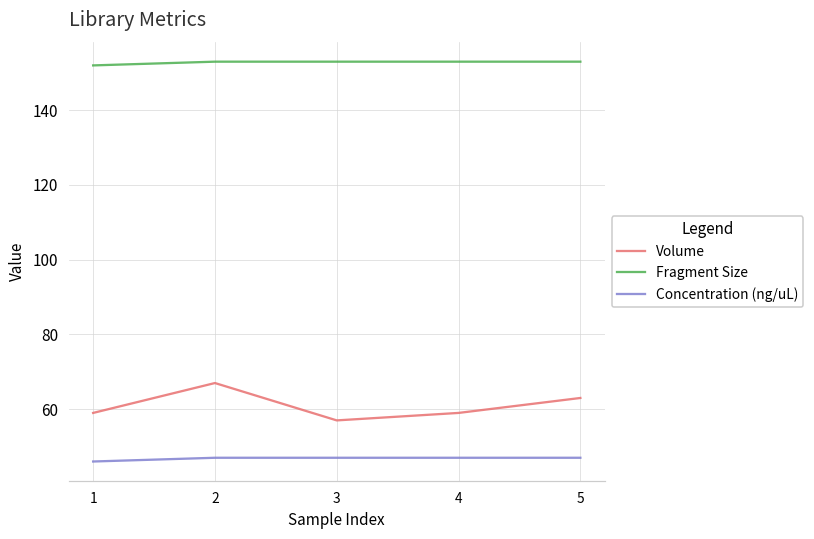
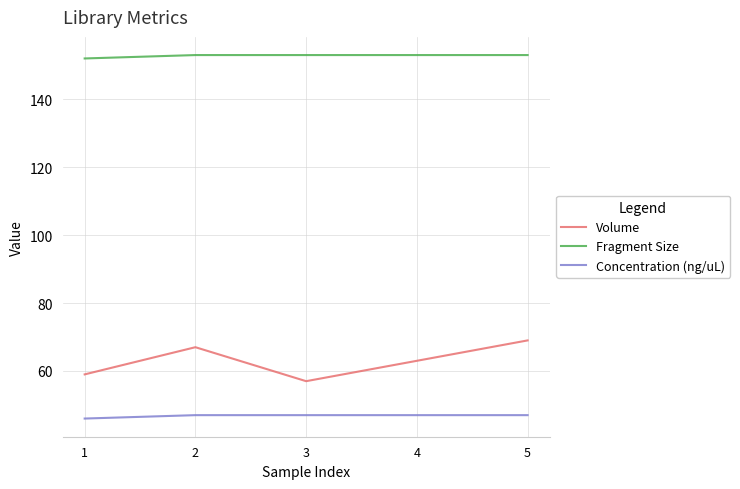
  {
    "Volume": {
      "1": 59,
      "2": 67,
      "3": 57,
-     "4": 59,
-     "5": 63
+     "4": 63,
+     "5": 69
    },
    "Fragment Size": {
      "1": 152,
      "2": 153,
      "3": 153,
      "4": 153,
      "5": 153
    },
    "Concentration (ng/uL)": {
      "1": 46,
      "2": 47,
      "3": 47,
      "4": 47,
      "5": 47
    }
  }
